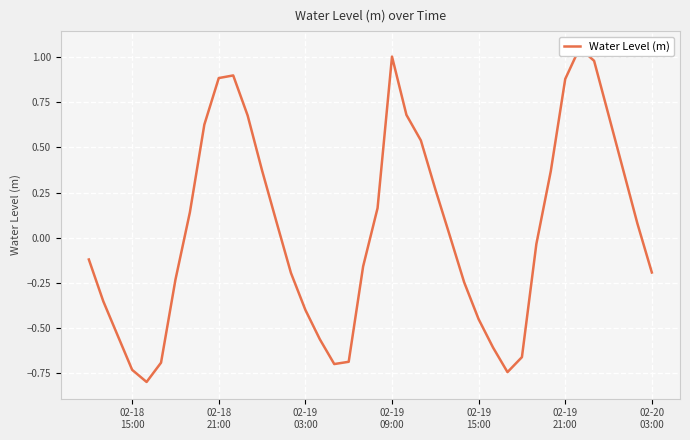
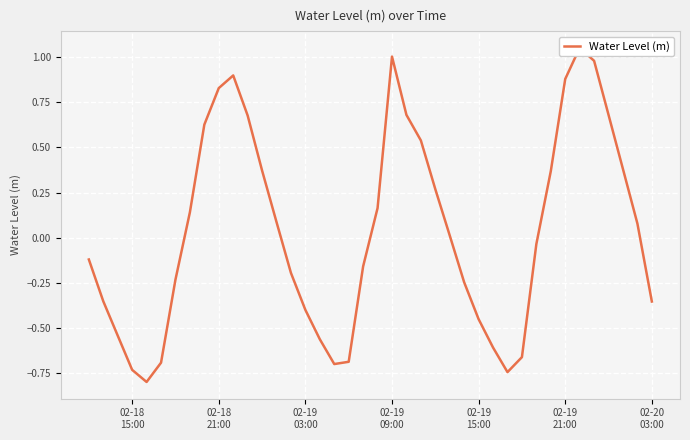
  {
    "02-18 15:00": -0.73,
-   "02-18 21:00": 0.88,
+   "02-18 21:00": 0.83,
    "02-19 03:00": -0.40,
    "02-19 09:00": 1.00,
    "02-19 15:00": -0.45,
    "02-19 21:00": 0.88,
-   "02-20 03:00": -0.19
+   "02-20 03:00": -0.35
  }
